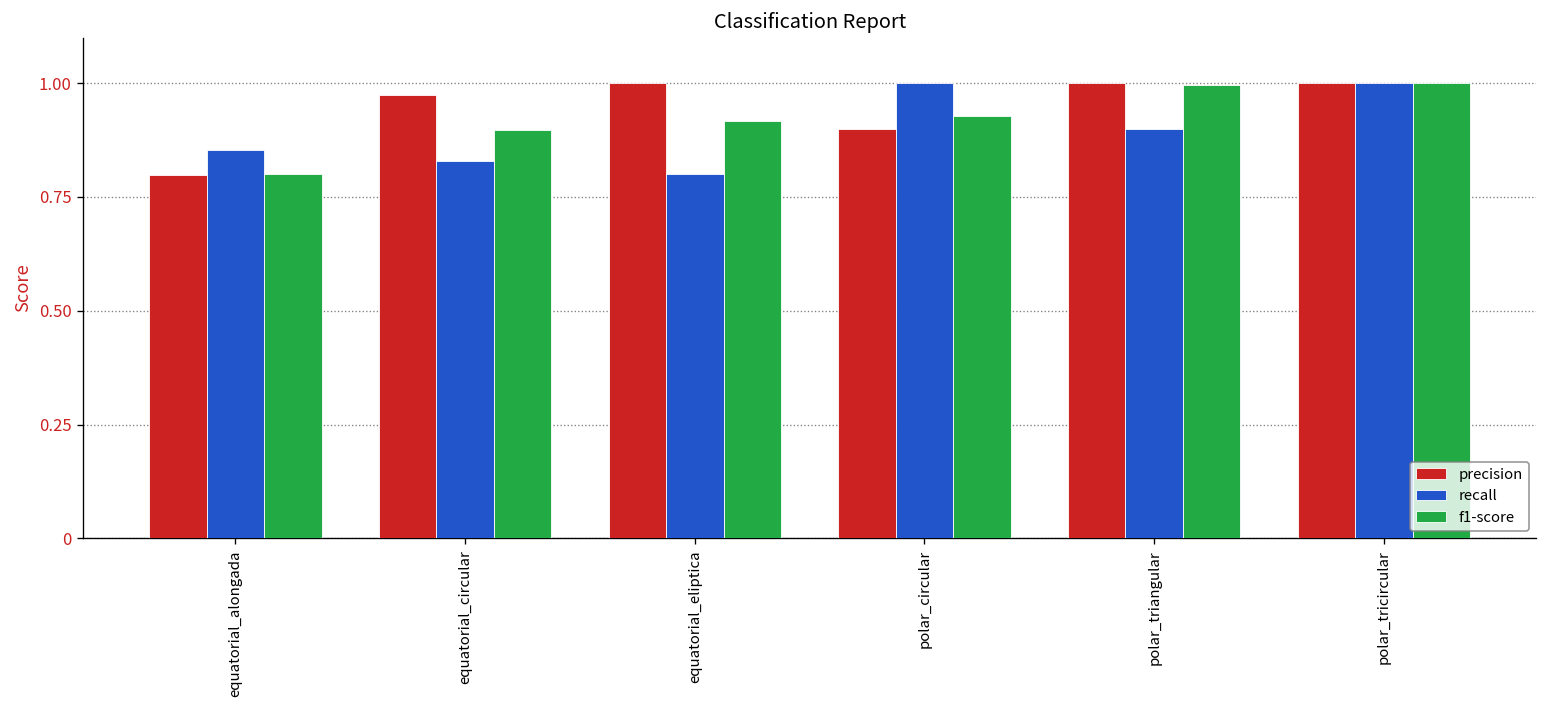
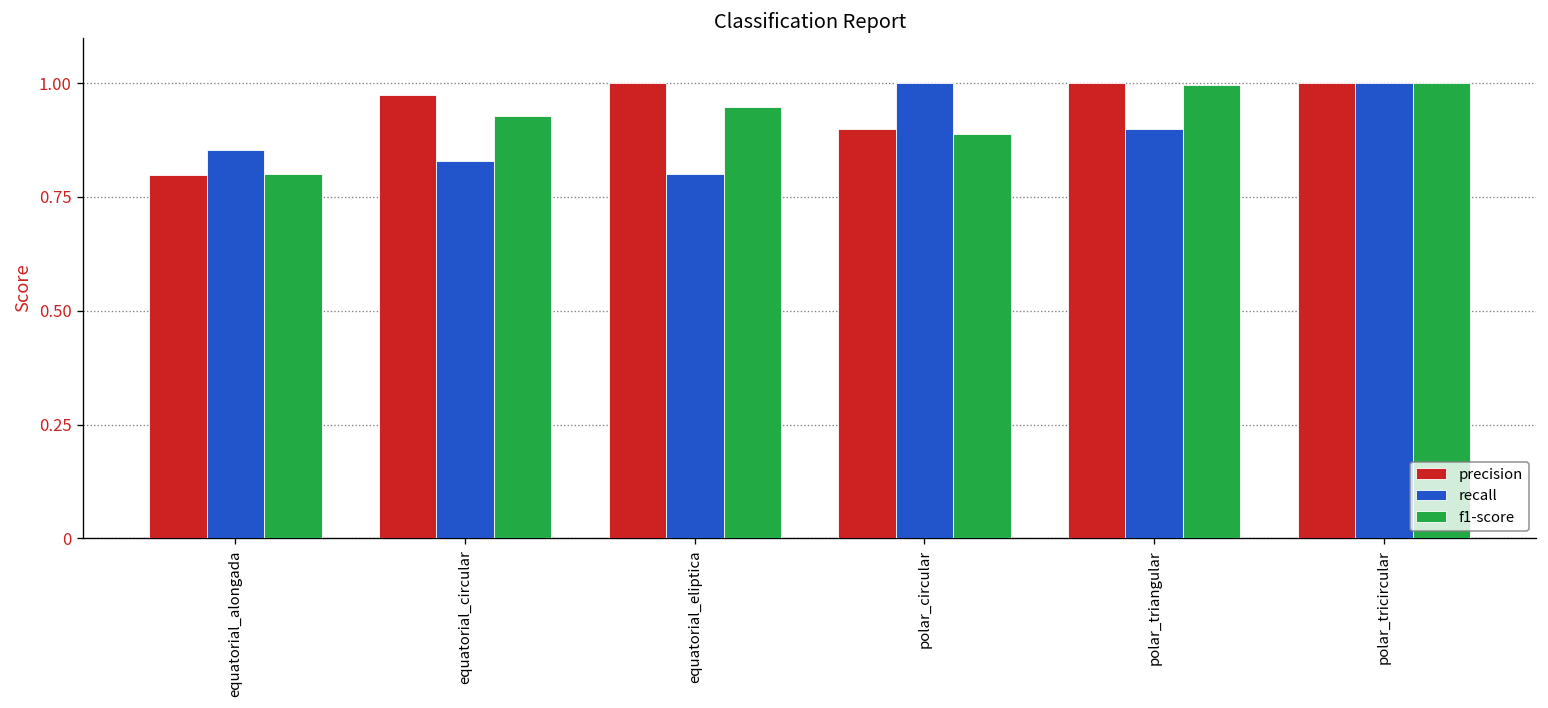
  {
    "precision": {
      "equatorial_alongada": 0.80,
      "equatorial_circular": 0.98,
      "equatorial_eliptica": 1.00,
      "polar_circular": 0.90,
      "polar_triangular": 1.00,
      "polar_tricircular": 1.00
    },
    "recall": {
      "equatorial_alongada": 0.85,
      "equatorial_circular": 0.83,
      "equatorial_eliptica": 0.80,
      "polar_circular": 1.00,
      "polar_triangular": 0.90,
      "polar_tricircular": 1.00
    },
    "f1-score": {
      "equatorial_alongada": 0.80,
-     "equatorial_circular": 0.90,
-     "equatorial_eliptica": 0.92,
-     "polar_circular": 0.93,
+     "equatorial_circular": 0.93,
+     "equatorial_eliptica": 0.95,
+     "polar_circular": 0.89,
      "polar_triangular": 1.00,
      "polar_tricircular": 1.00
    }
  }
